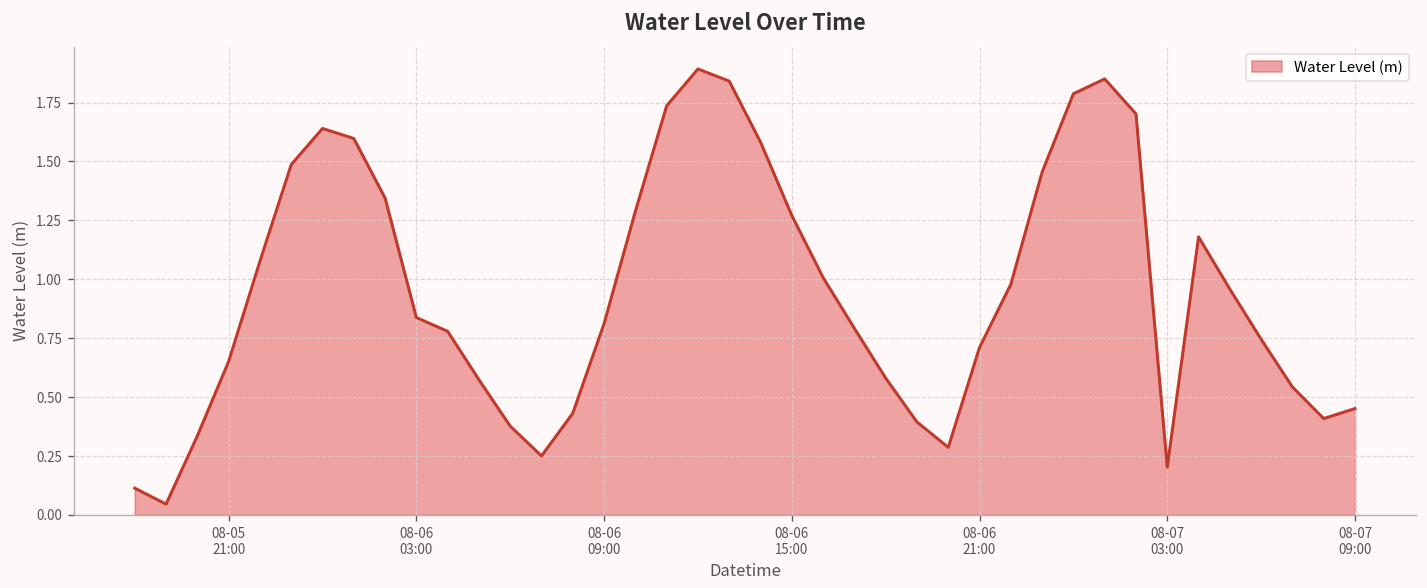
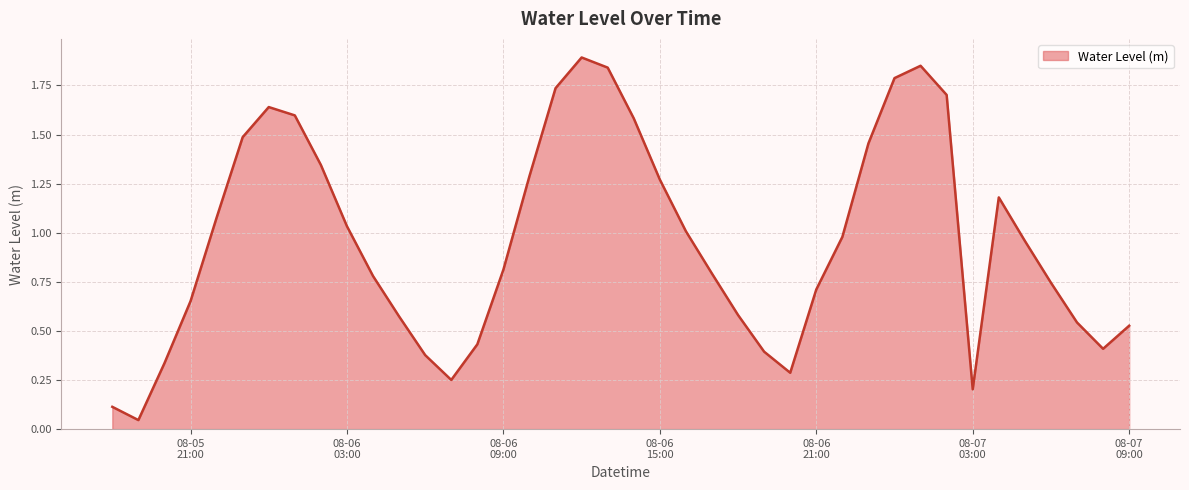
  {
    "08-05 21:00": 0.65,
-   "08-06 03:00": 0.84,
+   "08-06 03:00": 1.03,
    "08-06 09:00": 0.81,
    "08-06 15:00": 1.27,
    "08-06 21:00": 0.71,
    "08-07 03:00": 0.20,
-   "08-07 09:00": 0.45
+   "08-07 09:00": 0.53
  }
